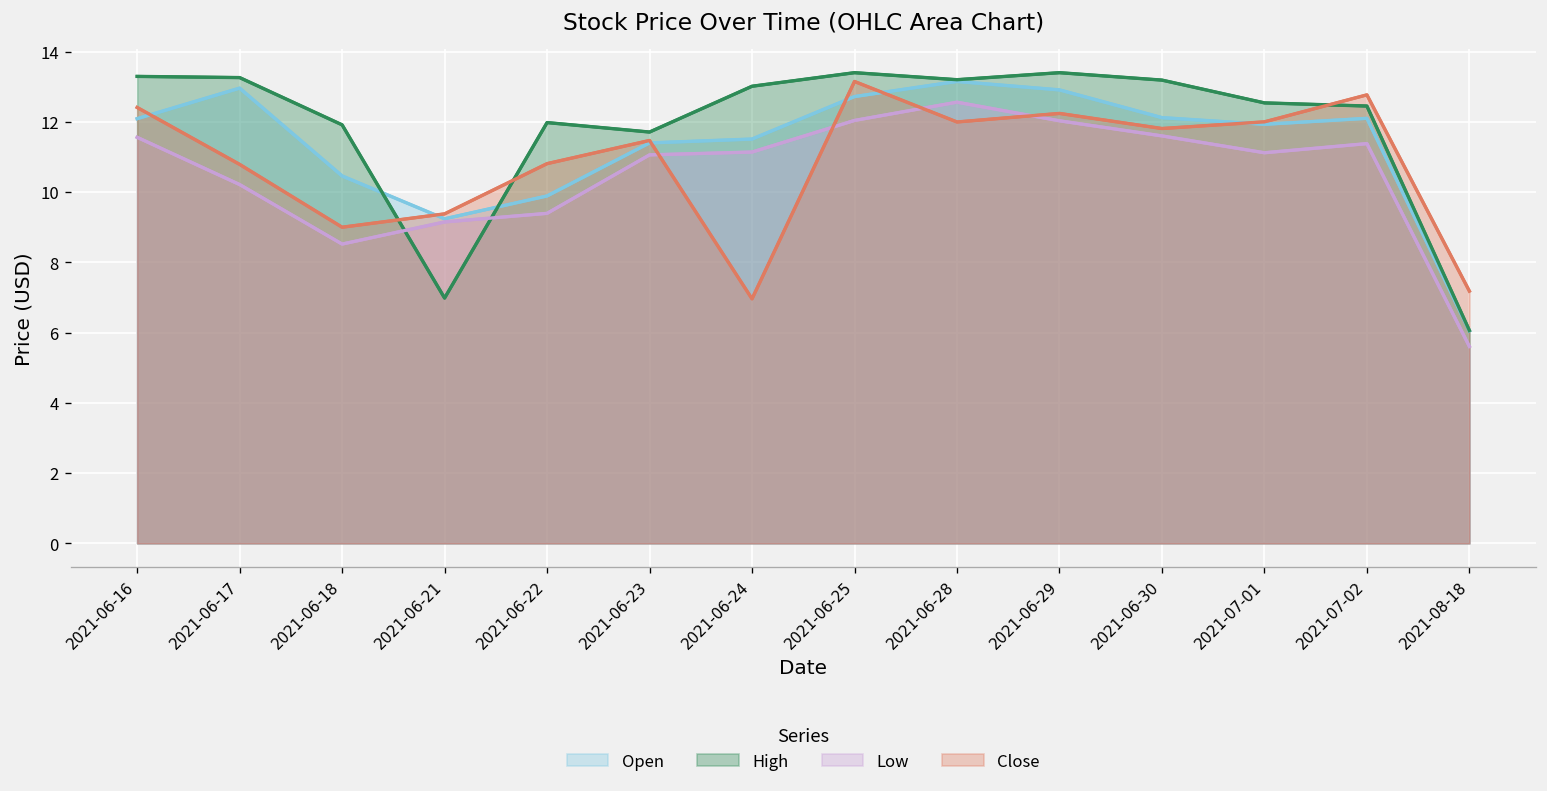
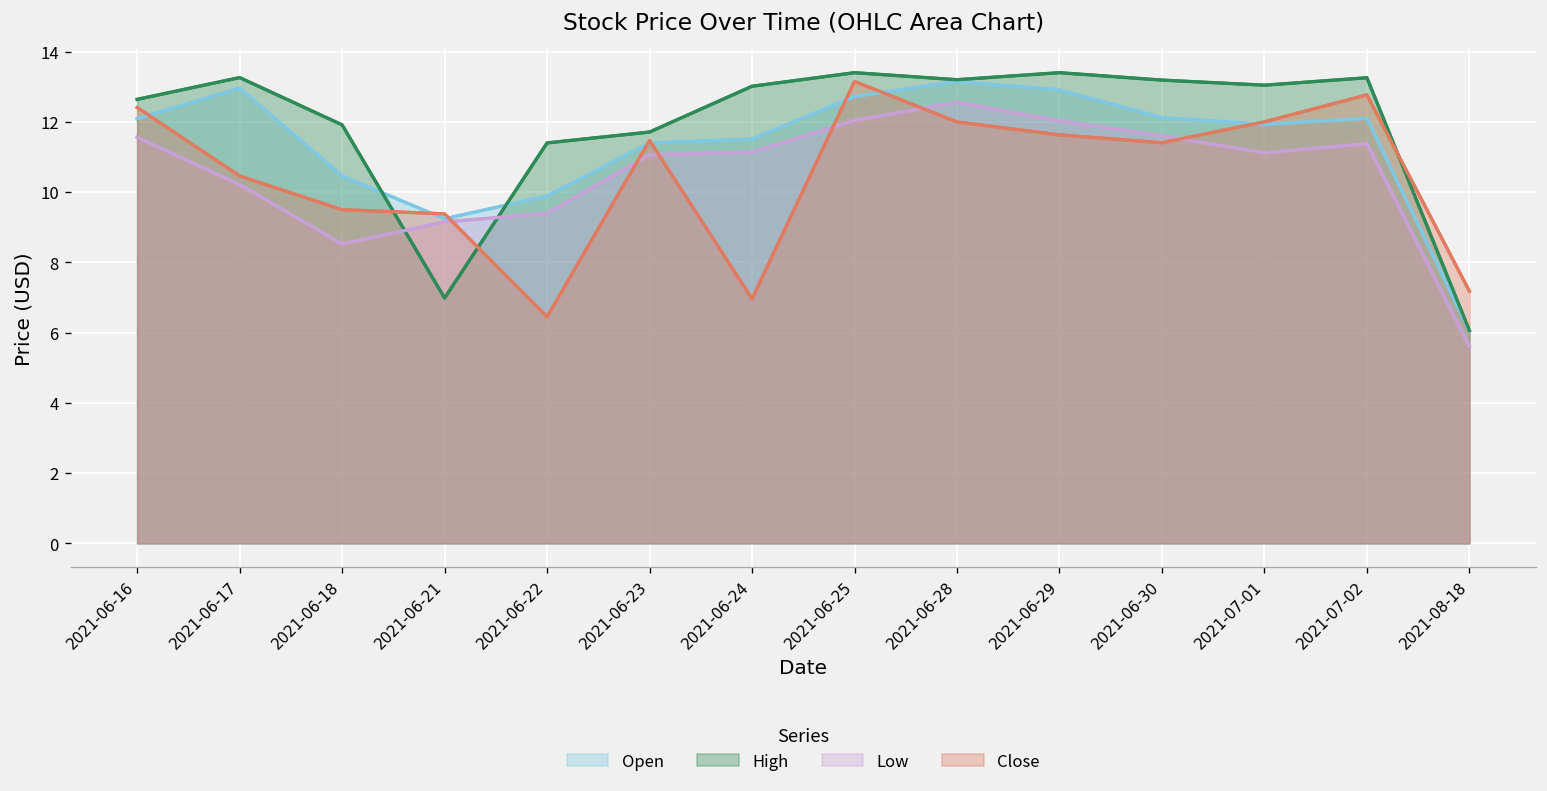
  {
    "High": {
-     "2021-06-16": 13.3,
+     "2021-06-16": 12.6,
      "2021-06-17": 13.3,
      "2021-06-18": 11.9,
      "2021-06-21": 7.0,
-     "2021-06-22": 12.0,
+     "2021-06-22": 11.4,
      "2021-06-23": 11.7,
      "2021-06-24": 13.0,
      "2021-06-25": 13.4,
      "2021-06-29": 13.4,
      "2021-06-30": 13.2,
-     "2021-07-01": 12.5,
-     "2021-07-02": 12.4
+     "2021-07-01": 13.0,
+     "2021-07-02": 13.3
    },
    "Close": {
      "2021-06-16": 12.4,
-     "2021-06-17": 10.8,
-     "2021-06-18": 9.0,
+     "2021-06-17": 10.5,
+     "2021-06-18": 9.5,
      "2021-06-21": 9.4,
-     "2021-06-22": 10.8,
+     "2021-06-22": 6.4,
      "2021-06-24": 7.0,
      "2021-06-25": 13.1,
      "2021-06-28": 12.0,
-     "2021-06-29": 12.2,
-     "2021-06-30": 11.8,
+     "2021-06-29": 11.6,
+     "2021-06-30": 11.4,
      "2021-07-02": 12.8,
      "2021-08-18": 7.2
    }
  }
